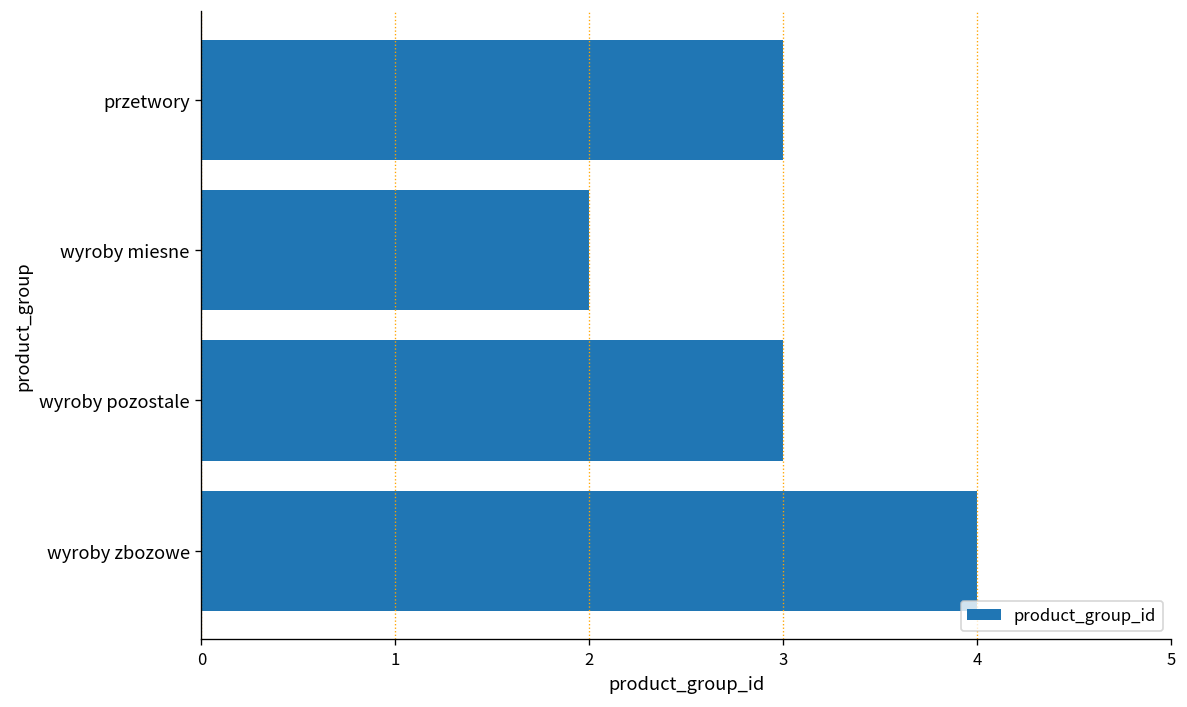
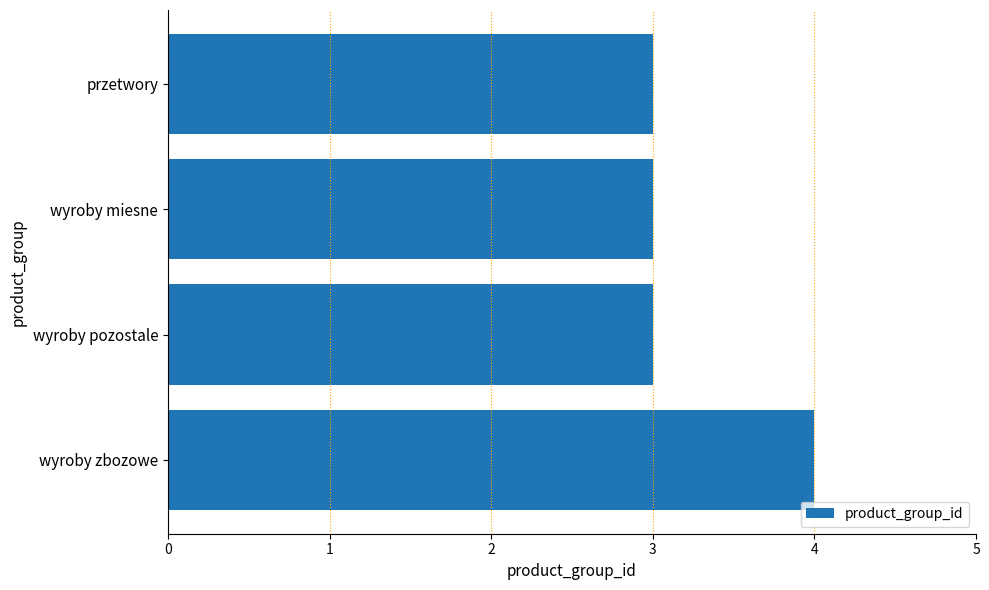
  {
    "przetwory": 3,
-   "wyroby miesne": 2,
+   "wyroby miesne": 3,
    "wyroby pozostale": 3,
    "wyroby zbozowe": 4
  }
